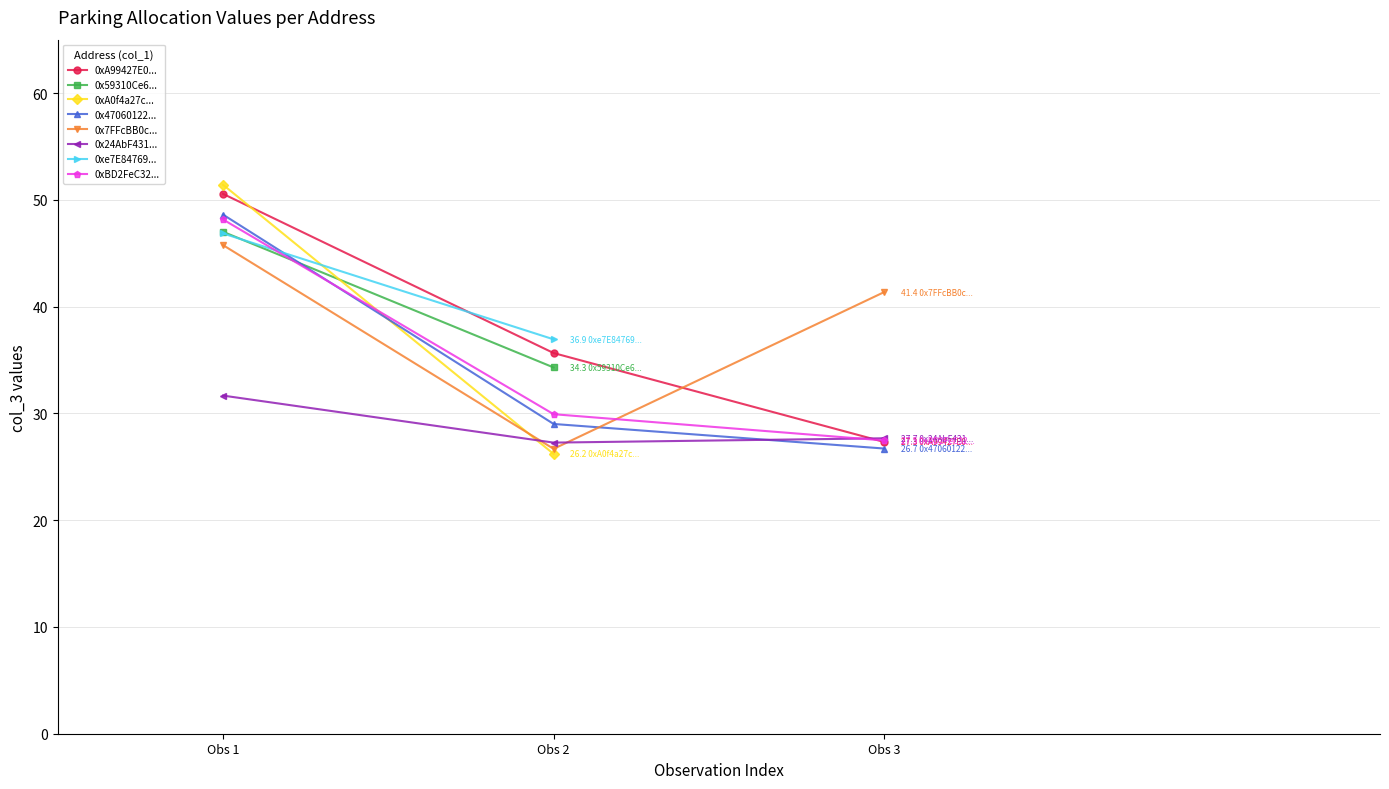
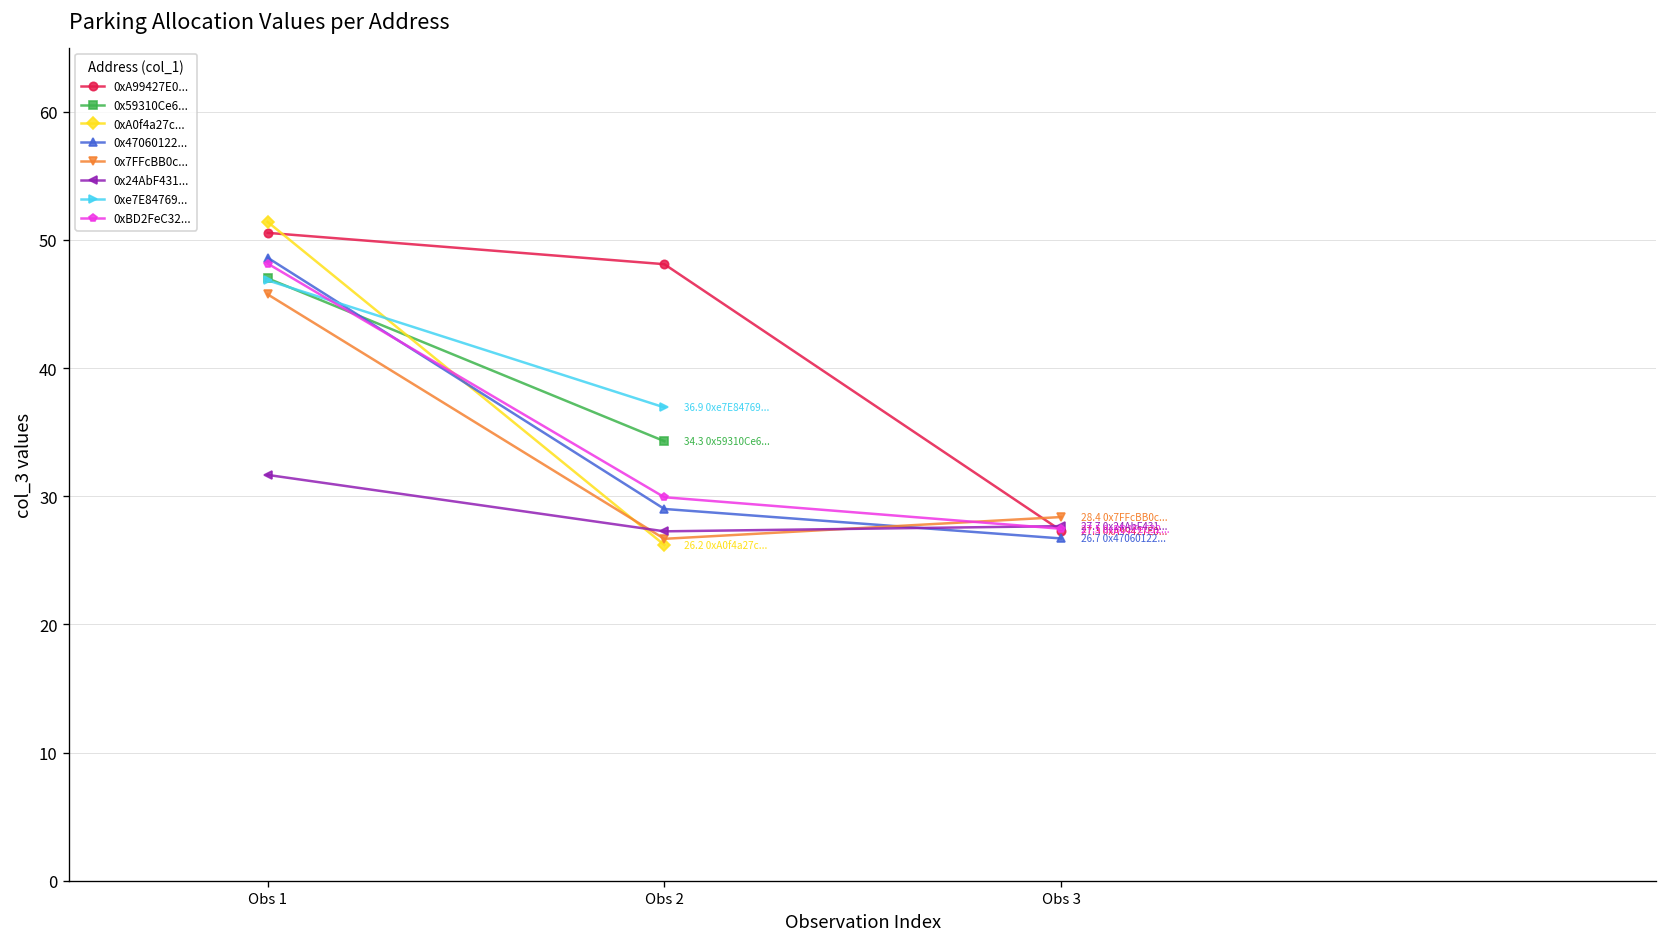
  {
    "0xA99427E0...": {
      "Obs 1": 50.6,
-     "Obs 2": 35.7
+     "Obs 2": 48.1
    },
    "0x59310Ce6...": {
      "Obs 2": 34.3
    },
    "0xA0f4a27c...": {
      "Obs 2": 26.2
    },
    "0x47060122...": {
      "Obs 1": 48.6,
      "Obs 2": 29.0
    },
    "0x7FFcBB0c...": {
-     "Obs 3": 41.4
+     "Obs 3": 28.4
    },
    "0x24AbF431...": {
      "Obs 1": 31.7,
      "Obs 2": 27.3
    },
    "0xe7E84769...": {
      "Obs 2": 36.9
    },
    "0xBD2FeC32...": {
      "Obs 1": 48.2,
      "Obs 2": 29.9
    }
  }
